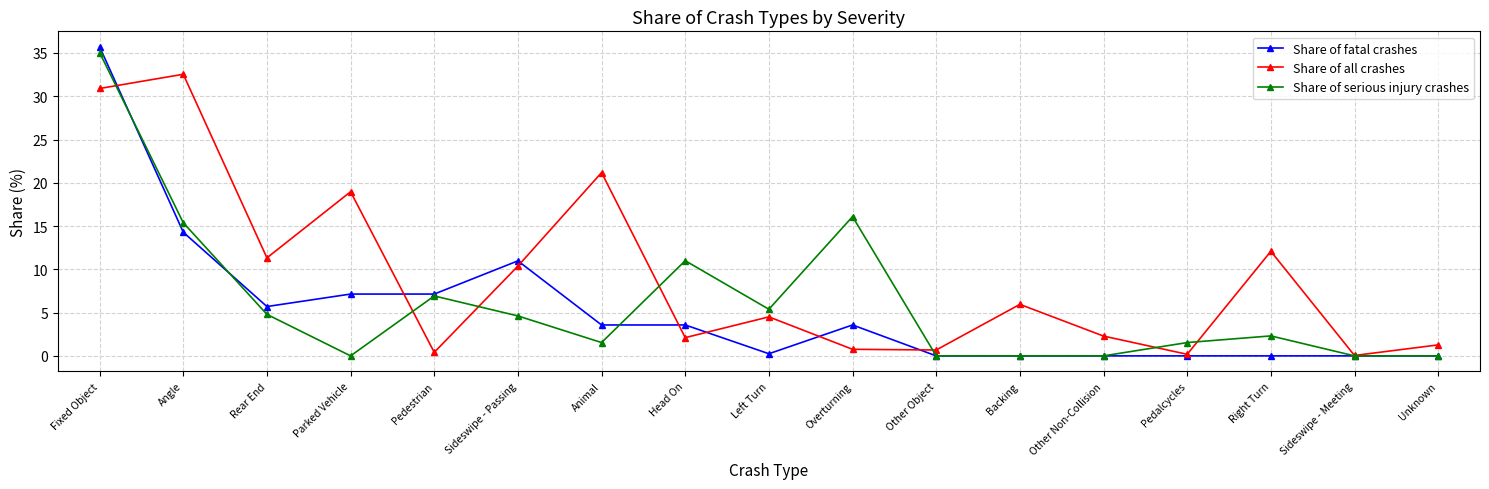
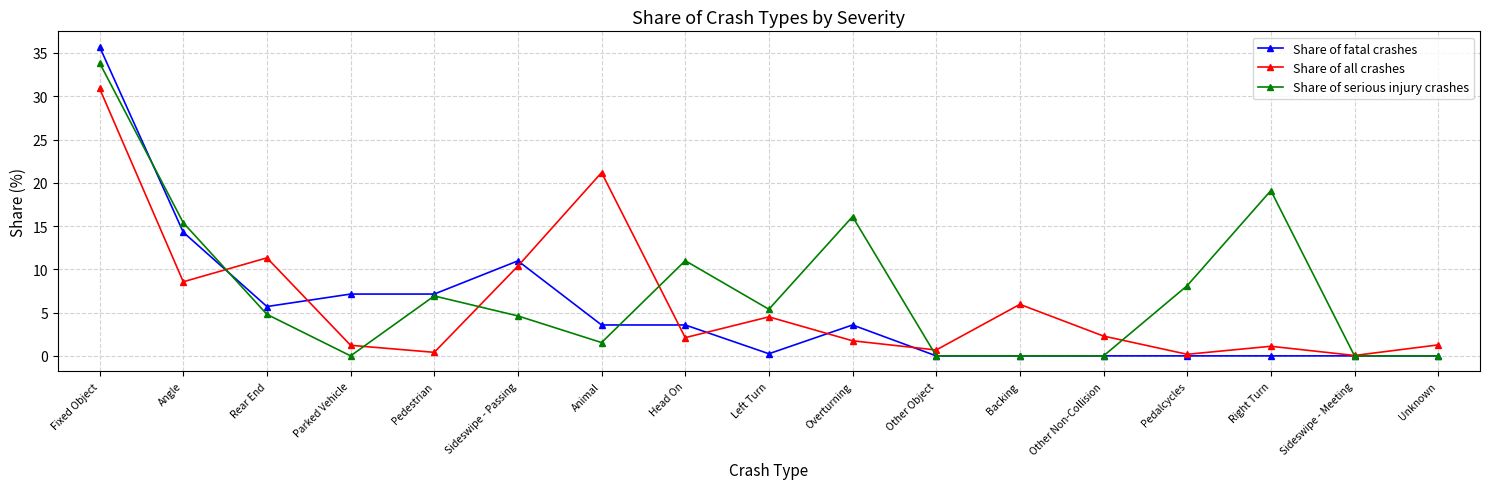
  {
    "Share of fatal crashes": {
      "Fixed Object": 36,
      "Angle": 14,
      "Rear End": 6,
      "Parked Vehicle": 7,
      "Sideswipe - Passing": 11,
      "Animal": 4,
      "Head On": 4,
      "Left Turn": 0,
      "Overturning": 4,
      "Right Turn": 0
    },
    "Share of all crashes": {
      "Fixed Object": 31,
-     "Angle": 33,
+     "Angle": 9,
      "Rear End": 11,
-     "Parked Vehicle": 19,
+     "Parked Vehicle": 1,
      "Pedestrian": 0,
      "Sideswipe - Passing": 10,
      "Animal": 21,
      "Head On": 2,
      "Left Turn": 5,
-     "Overturning": 1,
+     "Overturning": 2,
      "Other Object": 1,
      "Backing": 6,
      "Other Non-Collision": 2,
-     "Right Turn": 12,
+     "Right Turn": 1,
      "Unknown": 1
    },
    "Share of serious injury crashes": {
-     "Fixed Object": 35,
+     "Fixed Object": 34,
      "Angle": 15,
      "Rear End": 5,
      "Parked Vehicle": 0,
      "Sideswipe - Passing": 5,
      "Animal": 2,
      "Head On": 11,
      "Left Turn": 5,
      "Overturning": 16,
-     "Pedalcycles": 2,
-     "Right Turn": 2
+     "Pedalcycles": 8,
+     "Right Turn": 19
    }
  }
